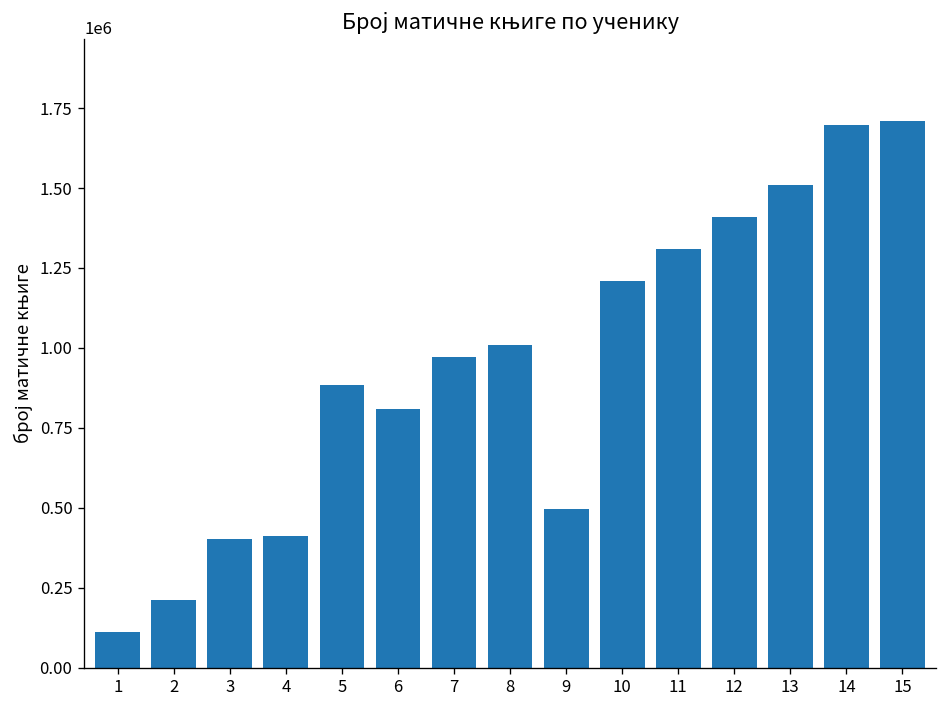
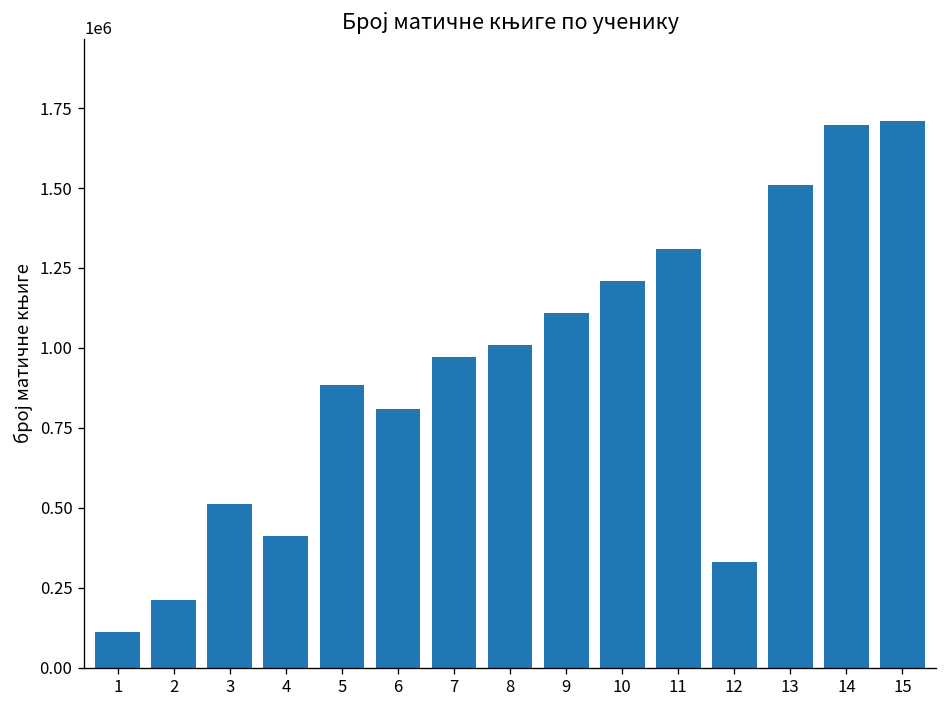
  {
    "1": 110000,
    "2": 210000,
-   "3": 400000,
+   "3": 510000,
    "4": 410000,
    "5": 880000,
    "6": 810000,
    "7": 970000,
    "8": 1010000,
-   "9": 500000,
+   "9": 1110000,
    "10": 1210000,
    "11": 1310000,
-   "12": 1410000,
+   "12": 330000,
    "13": 1510000,
    "14": 1700000,
    "15": 1710000
  }
